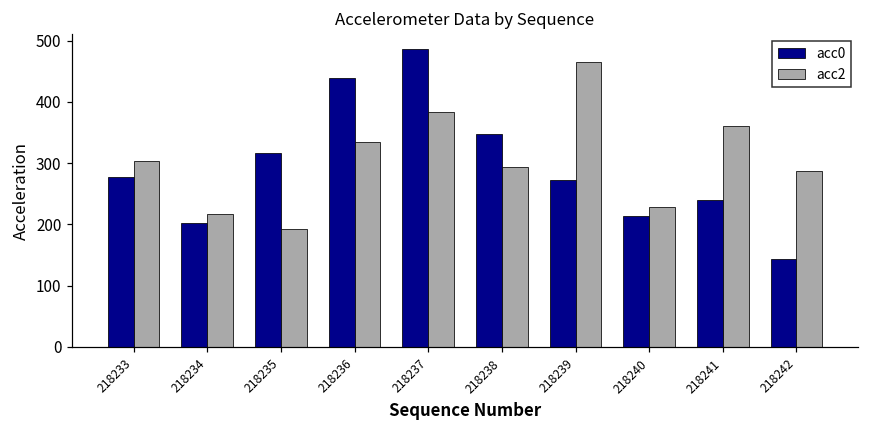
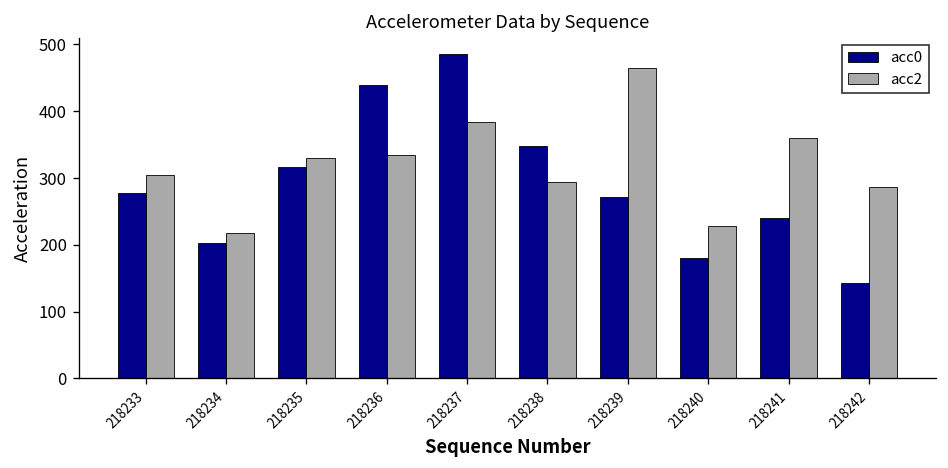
  {
    "acc0": {
      "218233": 280,
      "218234": 200,
      "218235": 320,
      "218236": 440,
      "218237": 490,
      "218238": 350,
      "218239": 270,
-     "218240": 210,
+     "218240": 180,
      "218241": 240,
      "218242": 140
    },
    "acc2": {
      "218233": 300,
      "218234": 220,
-     "218235": 190,
+     "218235": 330,
      "218236": 340,
      "218237": 380,
      "218238": 290,
      "218239": 470,
      "218240": 230,
      "218241": 360,
      "218242": 290
    }
  }
